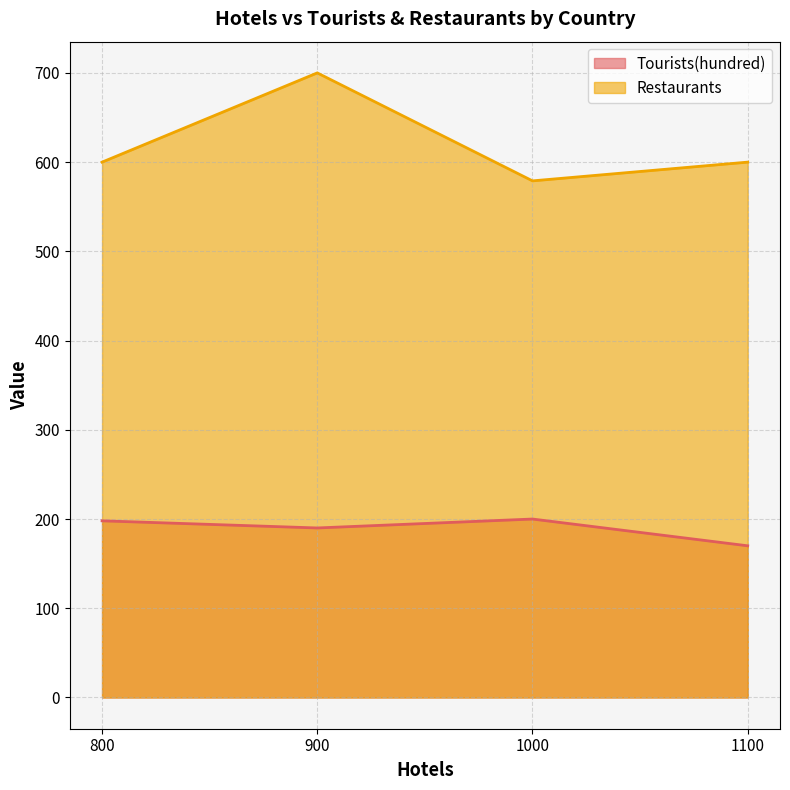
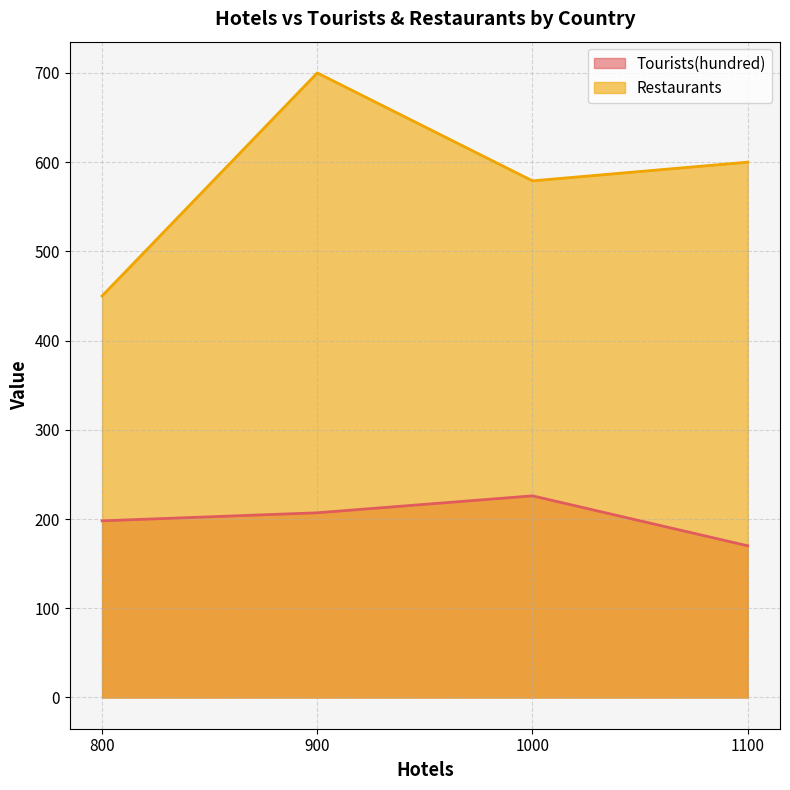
  {
    "Tourists(hundred)": {
      "800": 200,
-     "900": 190,
-     "1000": 200,
+     "900": 210,
+     "1000": 230,
      "1100": 170
    },
    "Restaurants": {
-     "800": 600,
+     "800": 450,
      "900": 700,
      "1000": 580,
      "1100": 600
    }
  }
